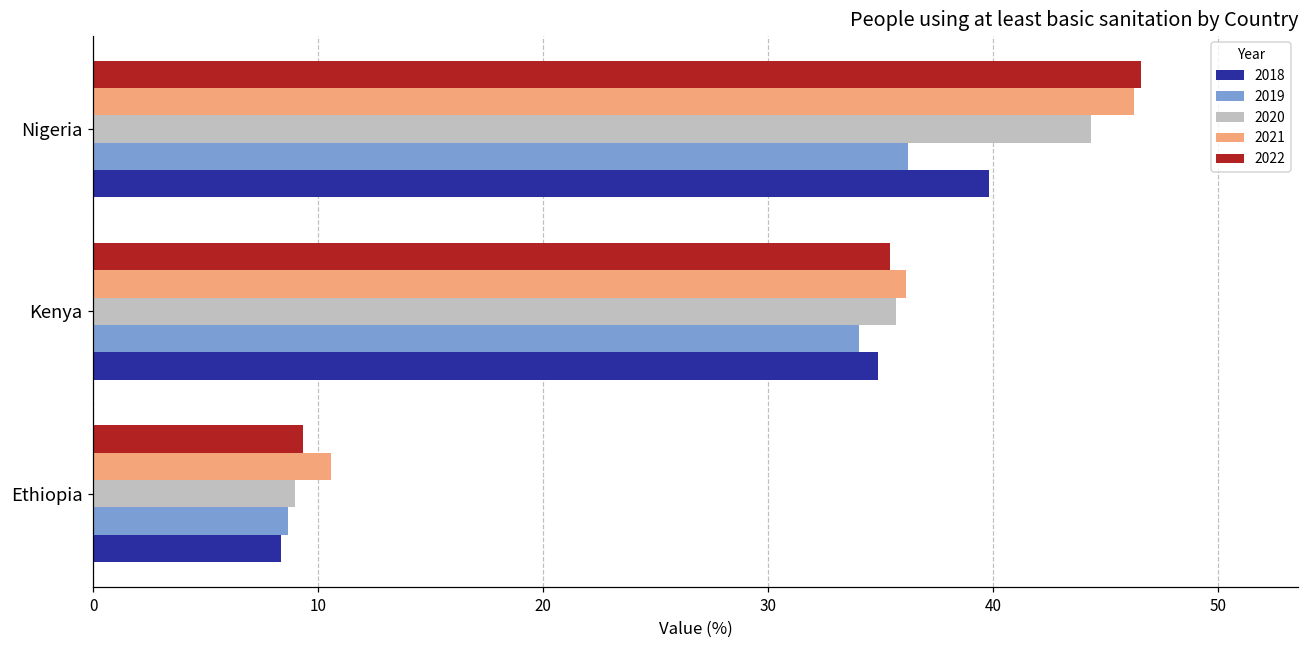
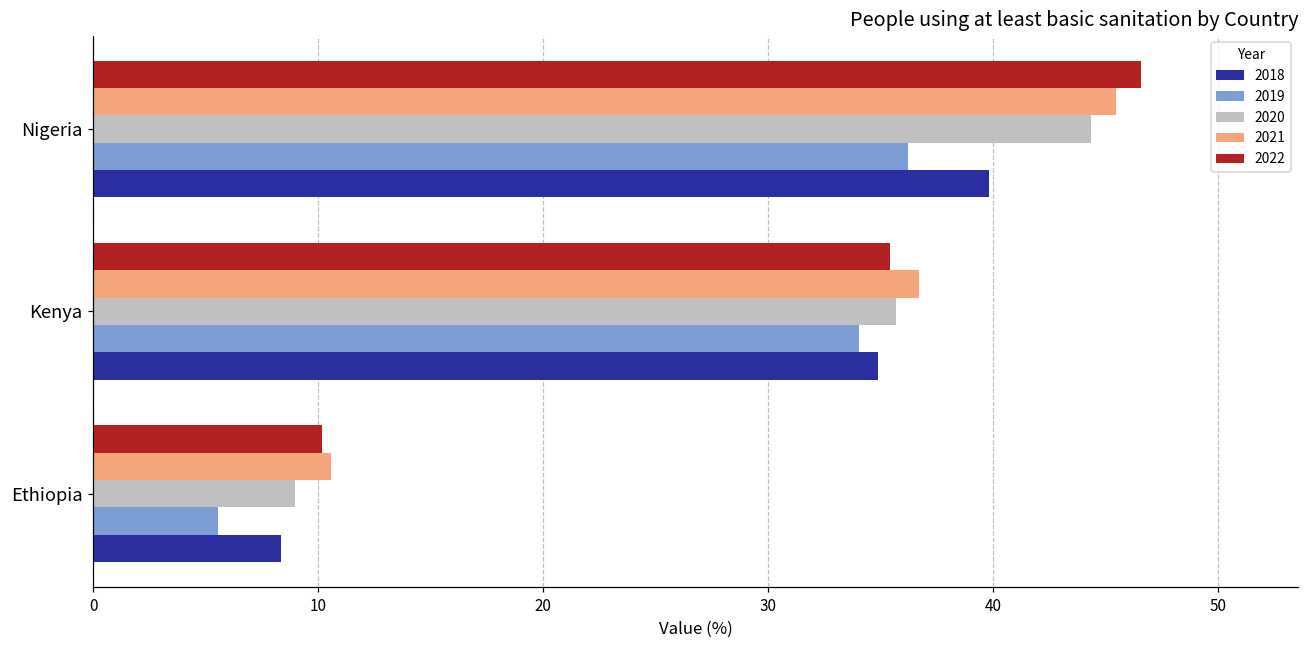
  {
    "2018": {
      "Nigeria": 39.8,
      "Kenya": 34.9,
      "Ethiopia": 8.3
    },
    "2019": {
      "Nigeria": 36.2,
      "Kenya": 34.0,
-     "Ethiopia": 8.7
+     "Ethiopia": 5.6
    },
    "2020": {
      "Nigeria": 44.4,
      "Kenya": 35.7,
      "Ethiopia": 9.0
    },
    "2021": {
-     "Nigeria": 46.2,
-     "Kenya": 36.1,
+     "Nigeria": 45.4,
+     "Kenya": 36.7,
      "Ethiopia": 10.5
    },
    "2022": {
      "Nigeria": 46.6,
      "Kenya": 35.4,
-     "Ethiopia": 9.3
+     "Ethiopia": 10.2
    }
  }
